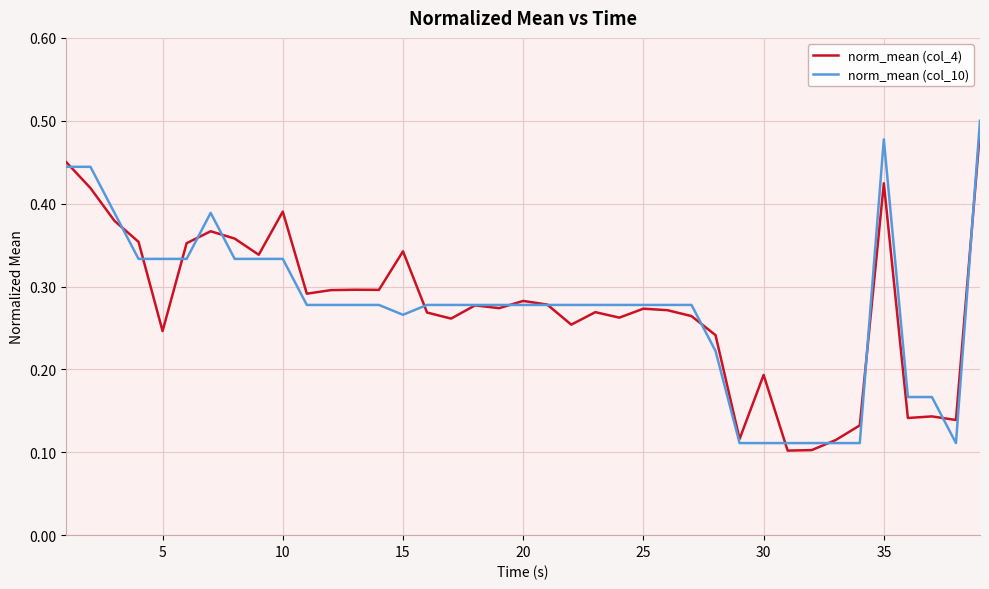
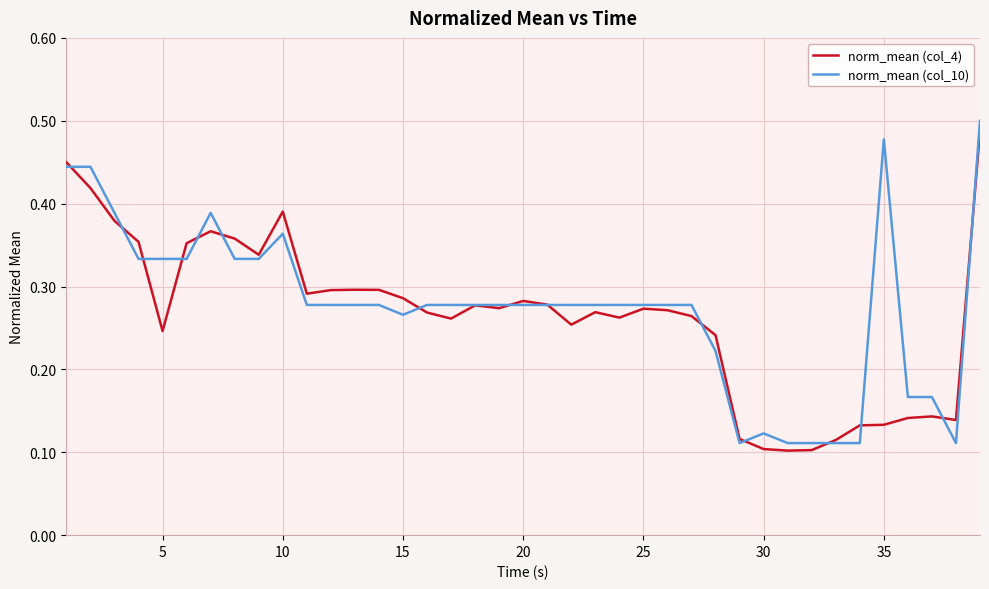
  {
    "norm_mean (col_4)": {
      "5": 0.25,
      "10": 0.39,
-     "15": 0.34,
+     "15": 0.29,
      "20": 0.28,
      "25": 0.27,
-     "30": 0.19,
-     "35": 0.42
+     "30": 0.10,
+     "35": 0.13
    },
    "norm_mean (col_10)": {
      "5": 0.33,
-     "10": 0.33,
+     "10": 0.36,
      "15": 0.27,
      "20": 0.28,
      "25": 0.28,
-     "30": 0.11,
+     "30": 0.12,
      "35": 0.48
    }
  }
